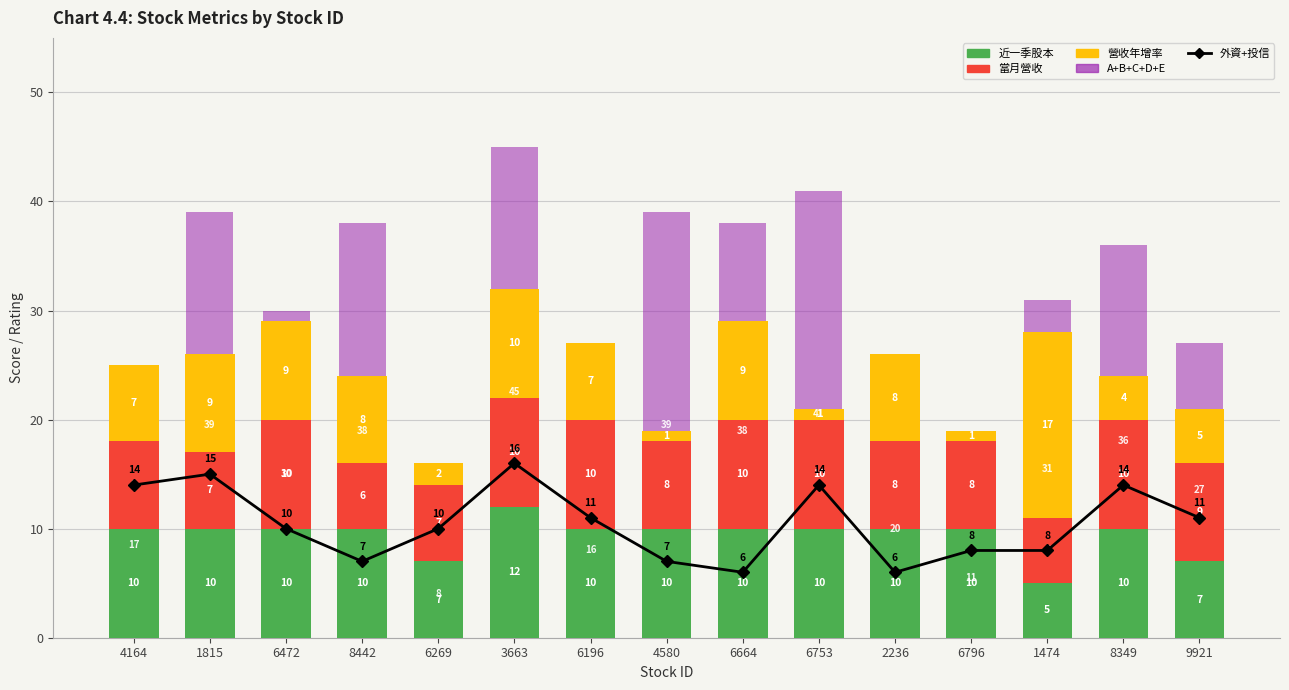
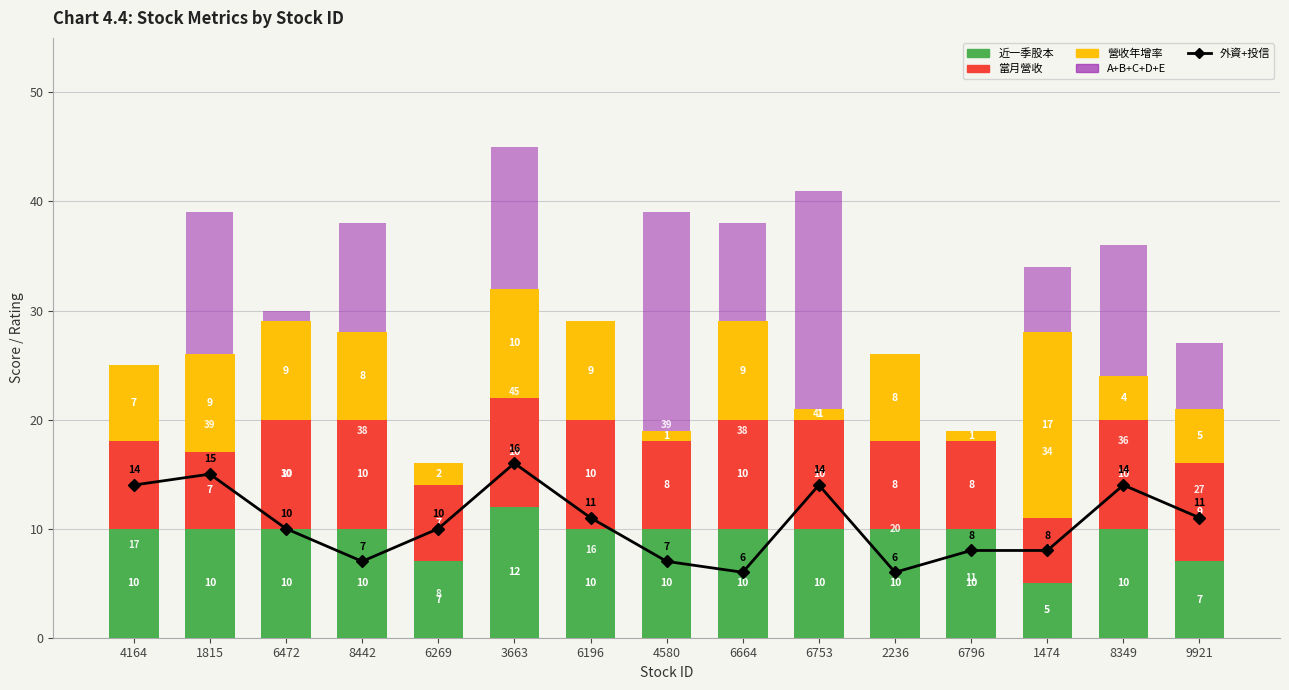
  {
    "外資+投信": {
      "4164": 14,
      "1815": 15,
      "8442": 7,
      "6269": 10,
      "6196": 11,
      "4580": 7,
      "6664": 6,
      "2236": 6,
      "6796": 8,
      "1474": 8,
      "9921": 11
    },
    "當月營收": {
-     "8442": 6,
+     "8442": 10,
      "6196": 10,
      "6796": 8
    },
    "營收年增率": {
      "4164": 7,
      "6269": 2,
-     "6196": 7,
+     "6196": 9,
      "2236": 8,
      "6796": 1
    },
    "A+B+C+D+E": {
      "4580": 39,
-     "1474": 31
+     "1474": 34
    }
  }
